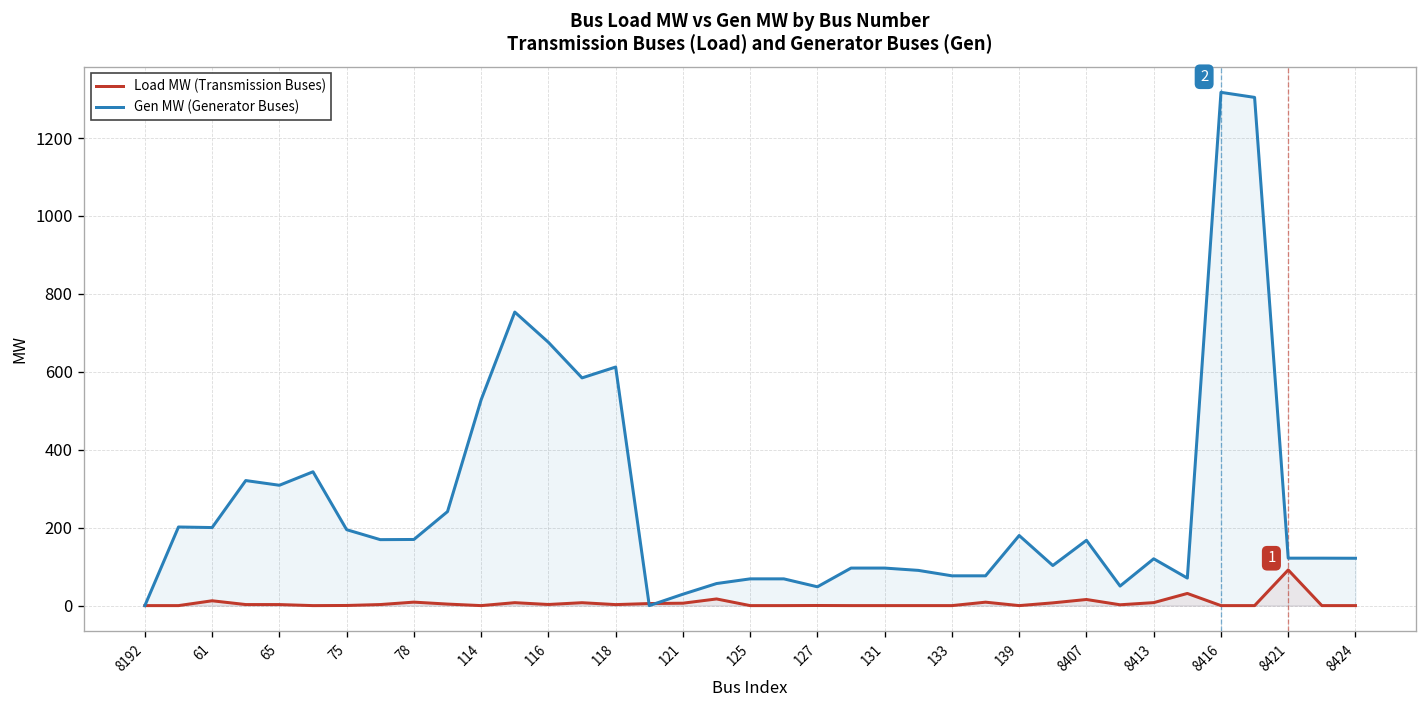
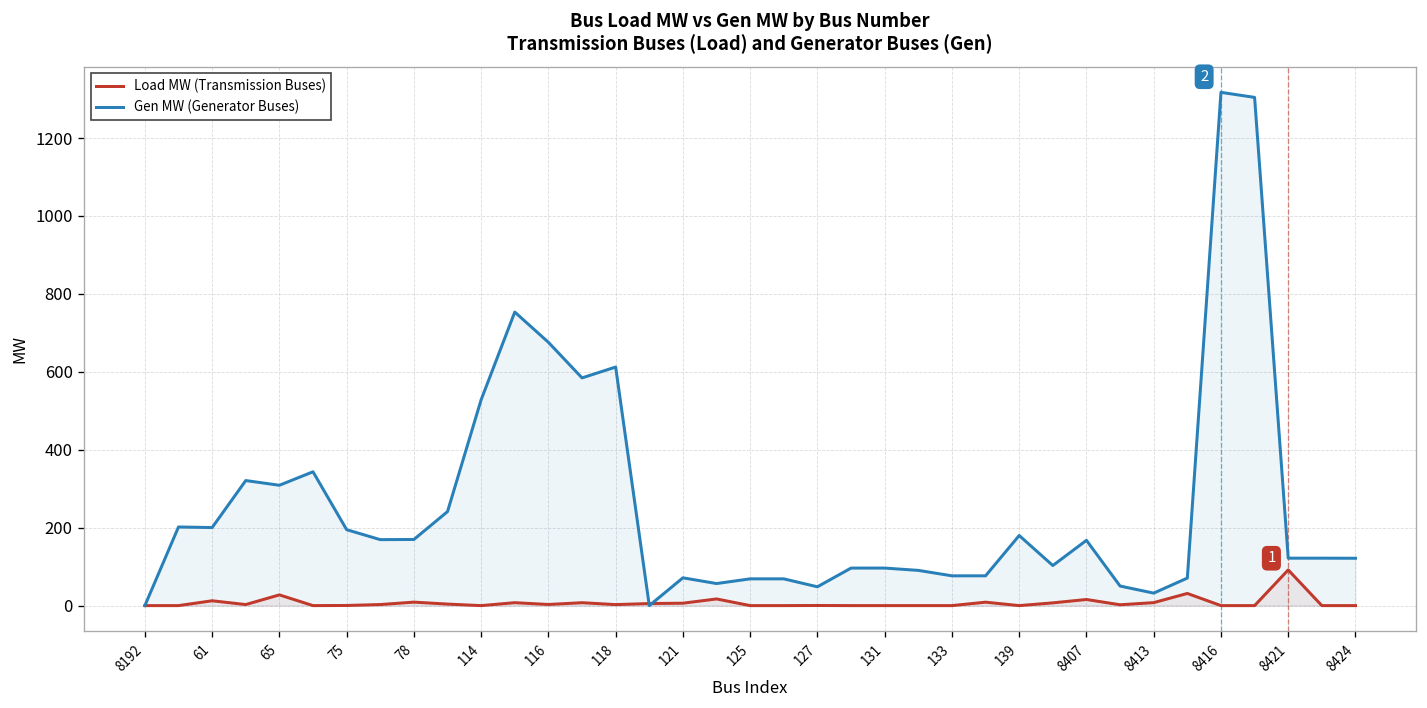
  {
    "Load MW (Transmission Buses)": {
      "61": 10,
-     "65": 0,
+     "65": 30,
      "75": 0,
      "78": 10,
      "114": 0,
      "116": 0,
      "118": 0,
      "121": 10,
      "125": 0,
      "127": 0,
      "131": 0,
      "133": 0,
      "139": 0,
      "8407": 20,
      "8413": 10,
      "8416": 0,
      "8424": 0
    },
    "Gen MW (Generator Buses)": {
      "61": 200,
      "65": 310,
      "75": 190,
      "78": 170,
      "114": 530,
      "116": 680,
      "118": 610,
-     "121": 30,
+     "121": 70,
      "125": 70,
      "127": 50,
      "131": 100,
      "133": 80,
      "139": 180,
      "8407": 170,
-     "8413": 120,
+     "8413": 30,
      "8424": 120
    }
  }
